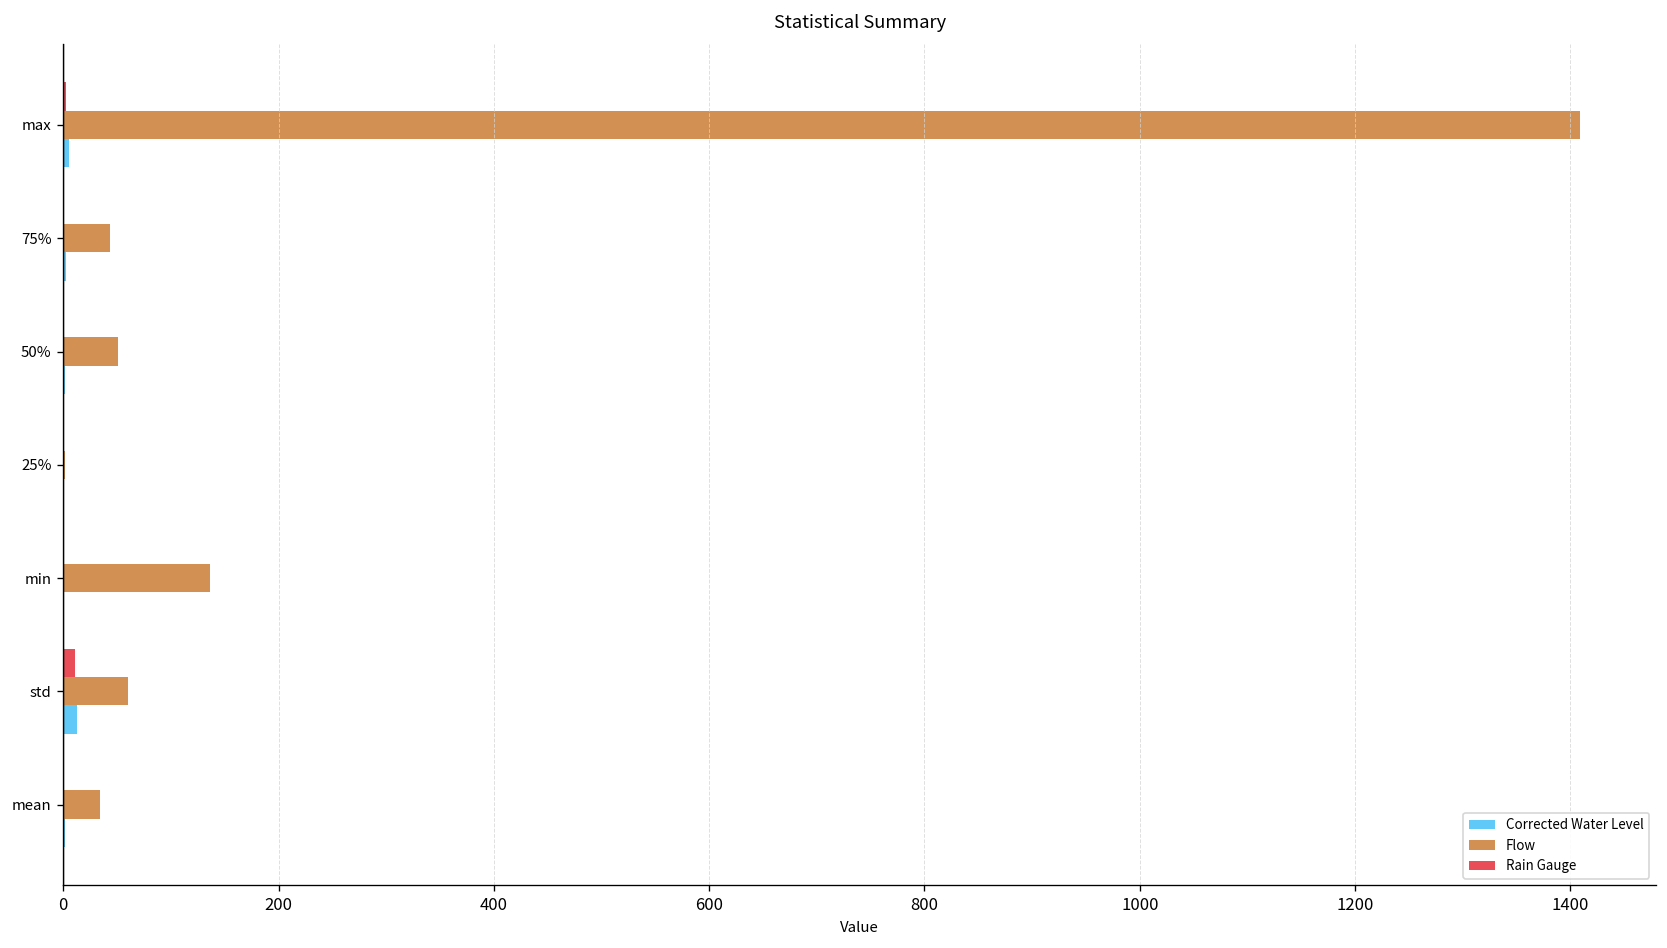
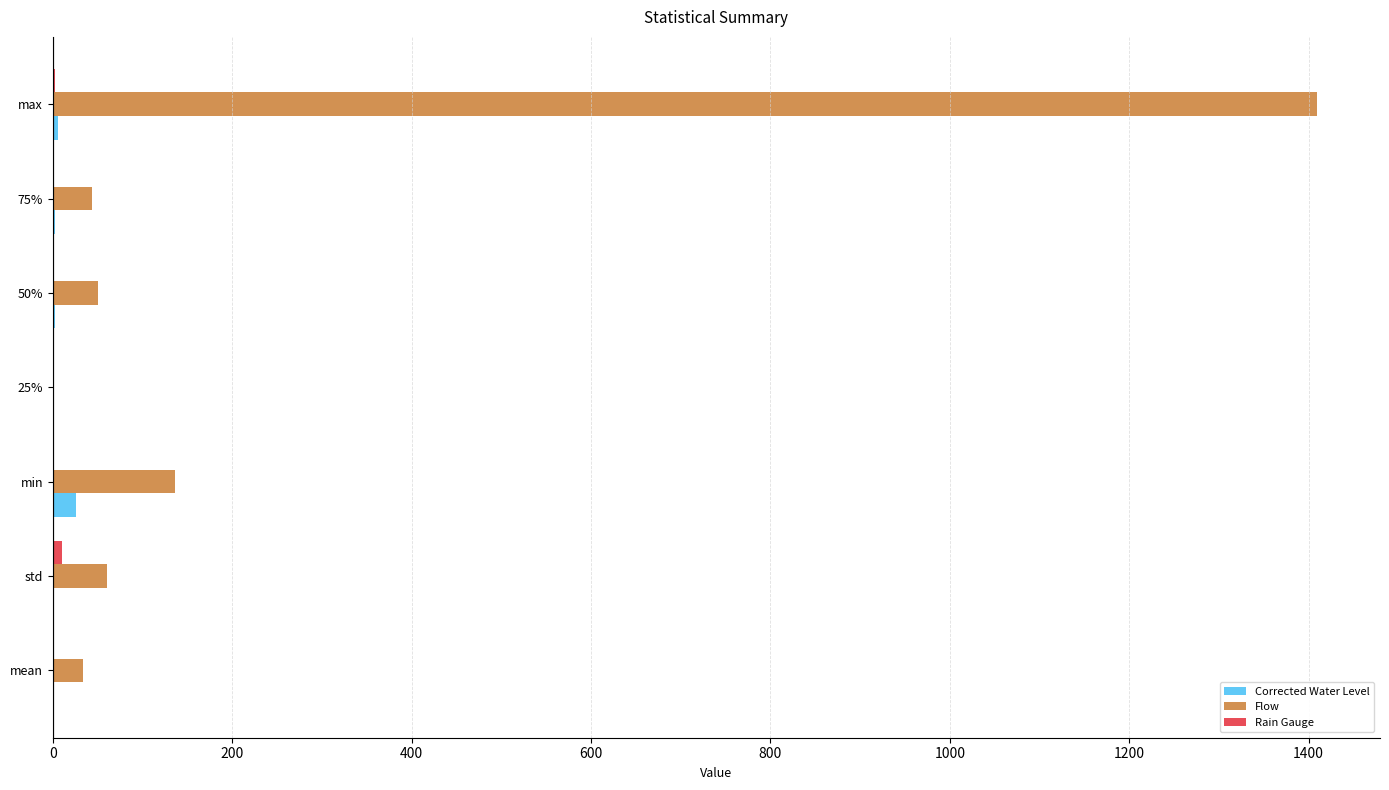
  {
    "Corrected Water Level": {
      "max": 10,
-     "min": 0,
-     "std": 10
+     "min": 30,
+     "std": 0
    },
    "Flow": {
      "max": 1410,
      "75%": 40,
      "50%": 50,
      "min": 140,
      "std": 60,
      "mean": 30
    },
    "Rain Gauge": {
      "max": 0,
      "50%": 0,
      "25%": 0,
      "min": 0,
      "std": 10
    }
  }
